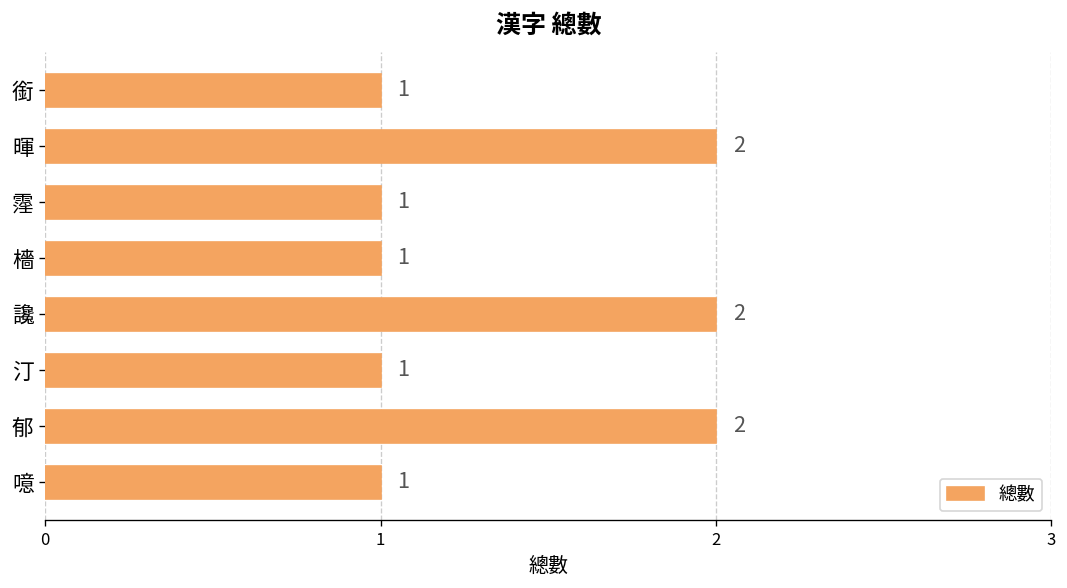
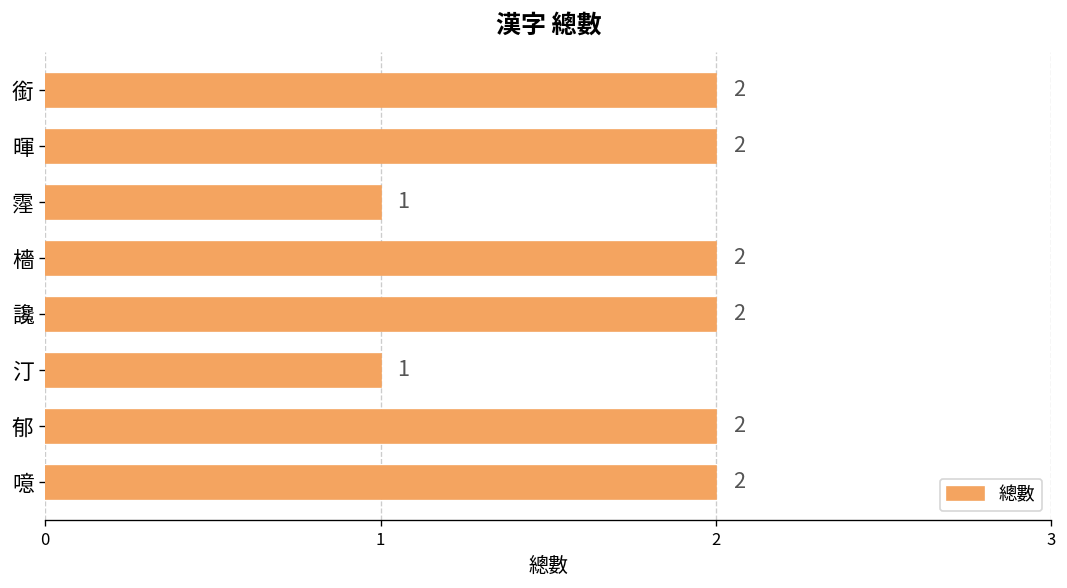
  {
-   "銜": 1,
+   "銜": 2,
    "暉": 2,
    "霪": 1,
-   "檣": 1,
+   "檣": 2,
    "讒": 2,
    "汀": 1,
    "郁": 2,
-   "噫": 1
+   "噫": 2
  }
